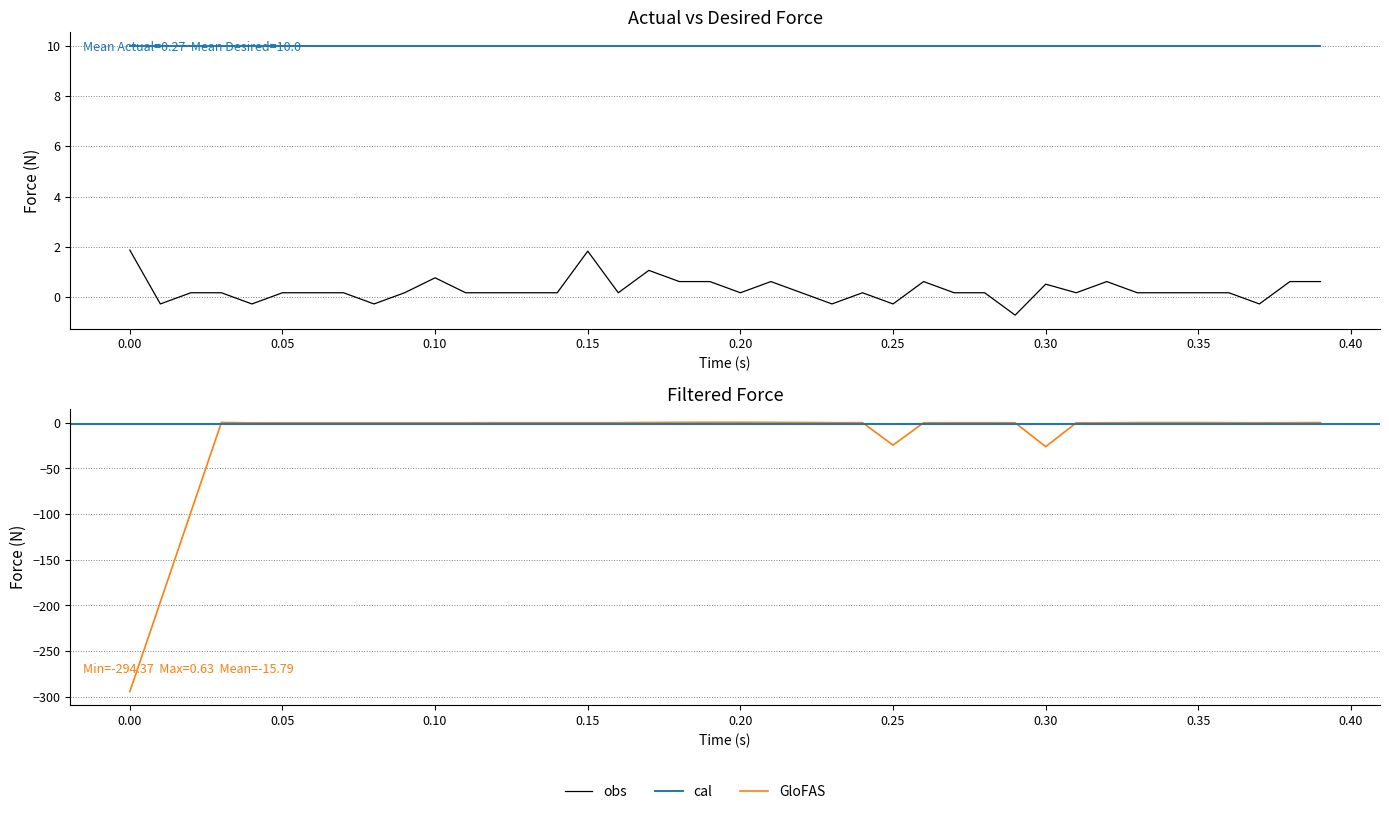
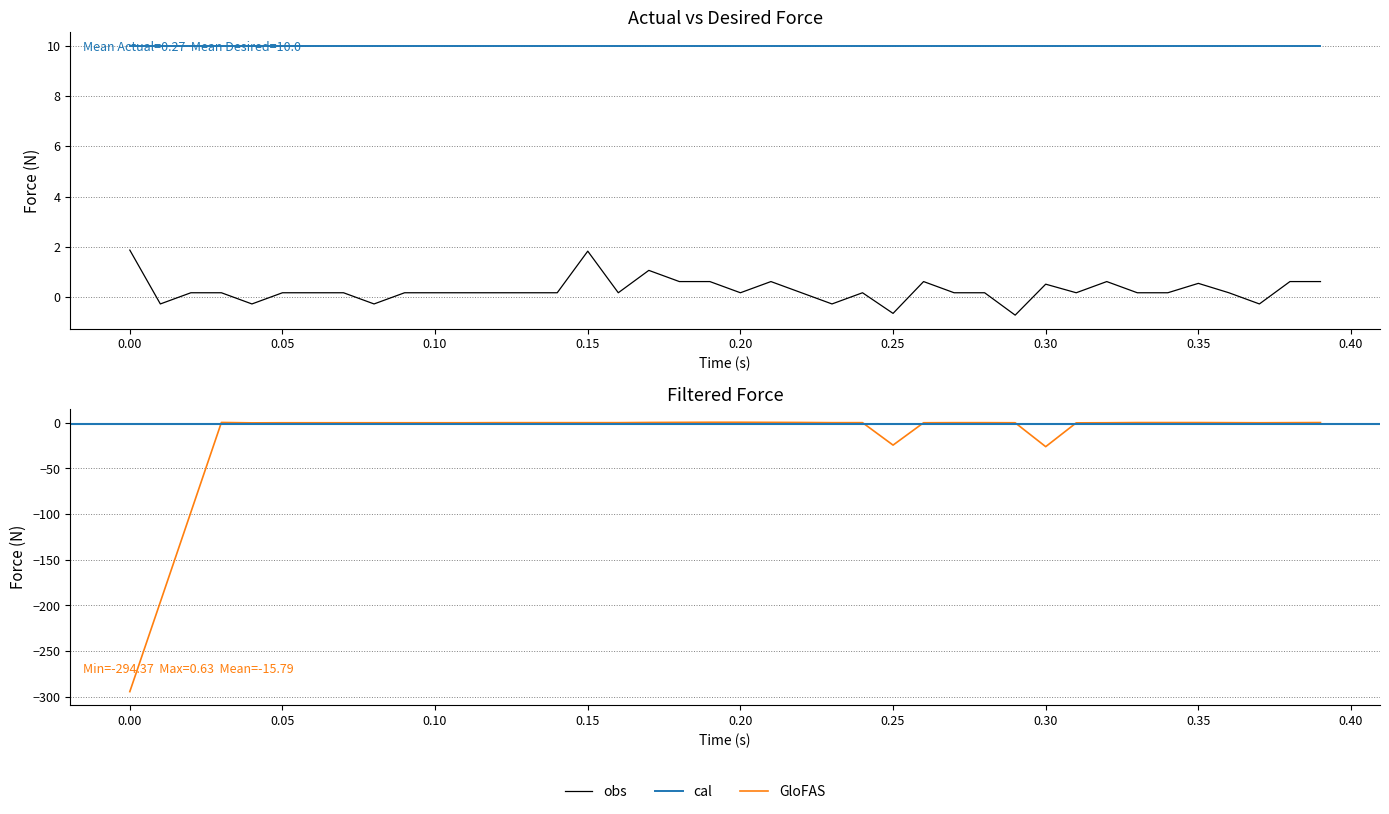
  {
    "Actual vs Desired Force": {
      "obs": {
        "0.00": 1.9,
        "0.05": 0.2,
-       "0.10": 0.8,
+       "0.10": 0.2,
        "0.15": 1.8,
        "0.20": 0.2,
-       "0.25": -0.3,
+       "0.25": -0.6,
        "0.30": 0.5,
-       "0.35": 0.2
+       "0.35": 0.6
      },
      "cal": {
        "0.10": 10.0,
        "0.15": 10.0,
        "0.20": 10.0,
        "0.25": 10.0,
        "0.30": 10.0,
        "0.35": 10.0
      }
    },
    "Filtered Force": {
      "0.00": -294.37
    }
  }
